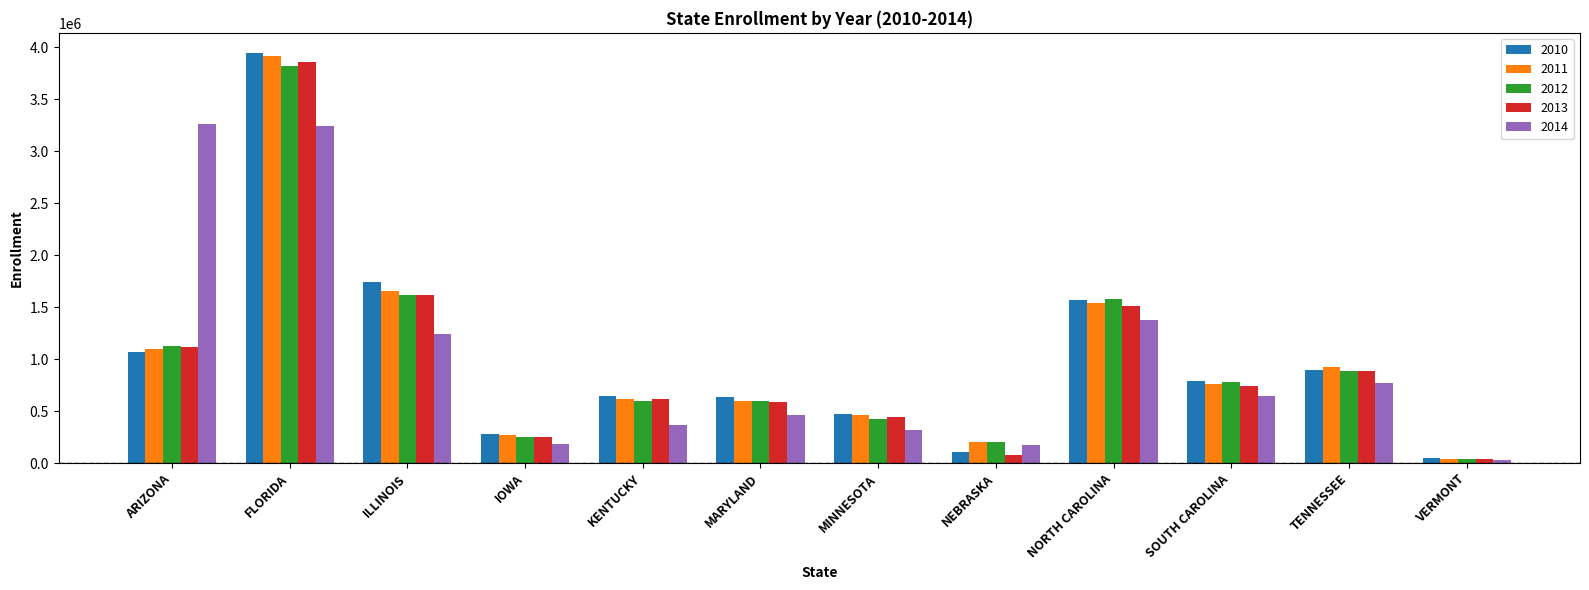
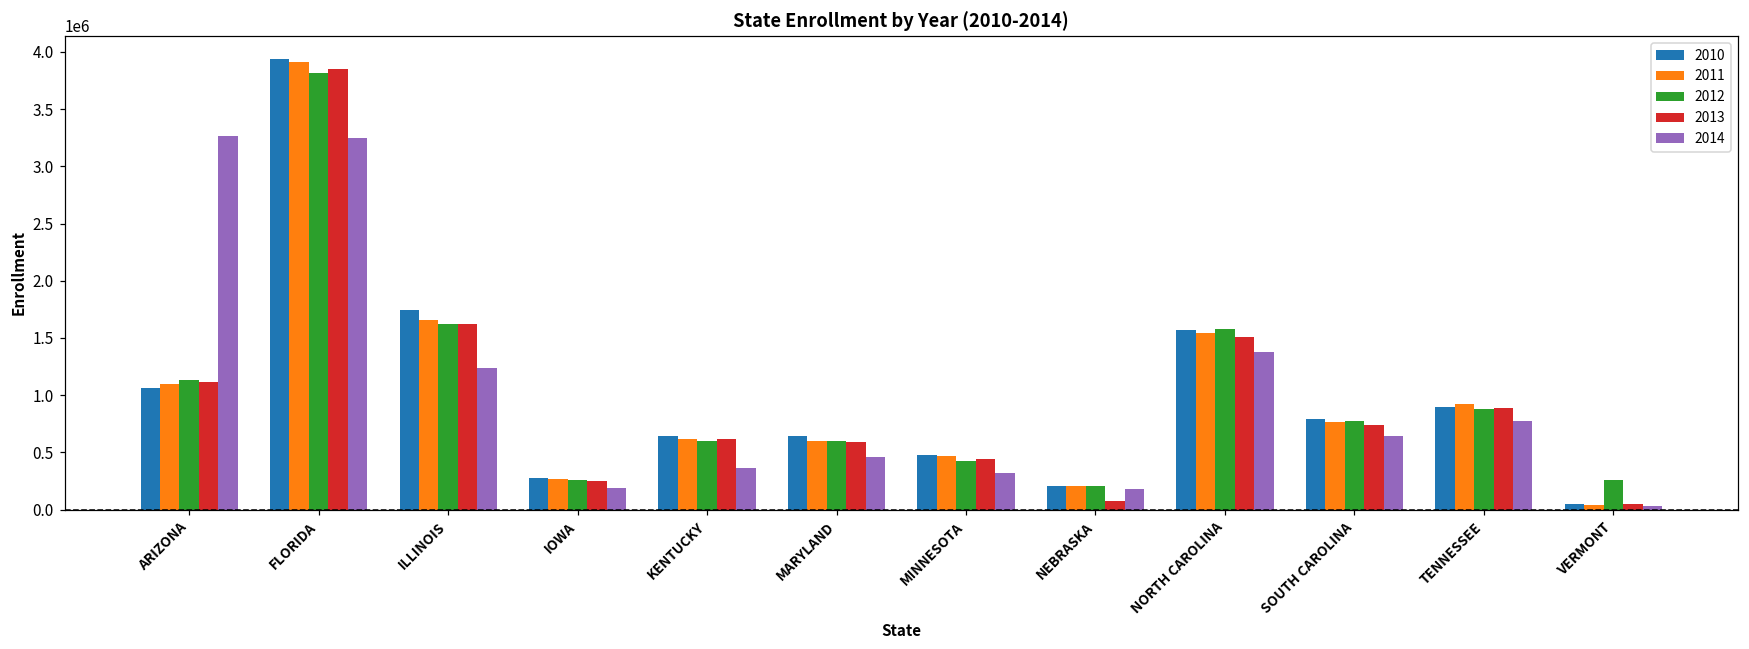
  {
    "2010": {
      "ARIZONA": 1070000,
      "FLORIDA": 3940000,
      "ILLINOIS": 1750000,
      "IOWA": 280000,
      "KENTUCKY": 650000,
      "MARYLAND": 640000,
      "MINNESOTA": 480000,
-     "NEBRASKA": 110000,
+     "NEBRASKA": 210000,
      "NORTH CAROLINA": 1570000,
      "SOUTH CAROLINA": 800000,
      "TENNESSEE": 900000,
      "VERMONT": 50000
    },
    "2011": {
      "ARIZONA": 1100000,
      "FLORIDA": 3910000,
      "ILLINOIS": 1660000,
      "IOWA": 270000,
      "KENTUCKY": 620000,
      "MARYLAND": 600000,
      "MINNESOTA": 470000,
      "NEBRASKA": 210000,
      "NORTH CAROLINA": 1550000,
      "SOUTH CAROLINA": 770000,
      "TENNESSEE": 920000,
      "VERMONT": 40000
    },
    "2012": {
      "ARIZONA": 1130000,
      "FLORIDA": 3820000,
      "ILLINOIS": 1620000,
      "IOWA": 250000,
      "KENTUCKY": 600000,
      "MARYLAND": 600000,
      "MINNESOTA": 430000,
      "NEBRASKA": 210000,
      "NORTH CAROLINA": 1580000,
      "SOUTH CAROLINA": 780000,
      "TENNESSEE": 880000,
-     "VERMONT": 40000
+     "VERMONT": 260000
    },
    "2013": {
      "ARIZONA": 1120000,
      "FLORIDA": 3850000,
      "ILLINOIS": 1620000,
      "IOWA": 250000,
      "KENTUCKY": 620000,
      "MARYLAND": 590000,
      "MINNESOTA": 440000,
      "NEBRASKA": 80000,
      "NORTH CAROLINA": 1510000,
      "SOUTH CAROLINA": 740000,
      "TENNESSEE": 890000,
      "VERMONT": 50000
    },
    "2014": {
      "ARIZONA": 3260000,
      "FLORIDA": 3250000,
      "ILLINOIS": 1240000,
      "IOWA": 190000,
      "KENTUCKY": 370000,
      "MARYLAND": 460000,
      "MINNESOTA": 320000,
      "NEBRASKA": 180000,
      "NORTH CAROLINA": 1380000,
      "SOUTH CAROLINA": 640000,
      "TENNESSEE": 780000,
      "VERMONT": 30000
    }
  }
